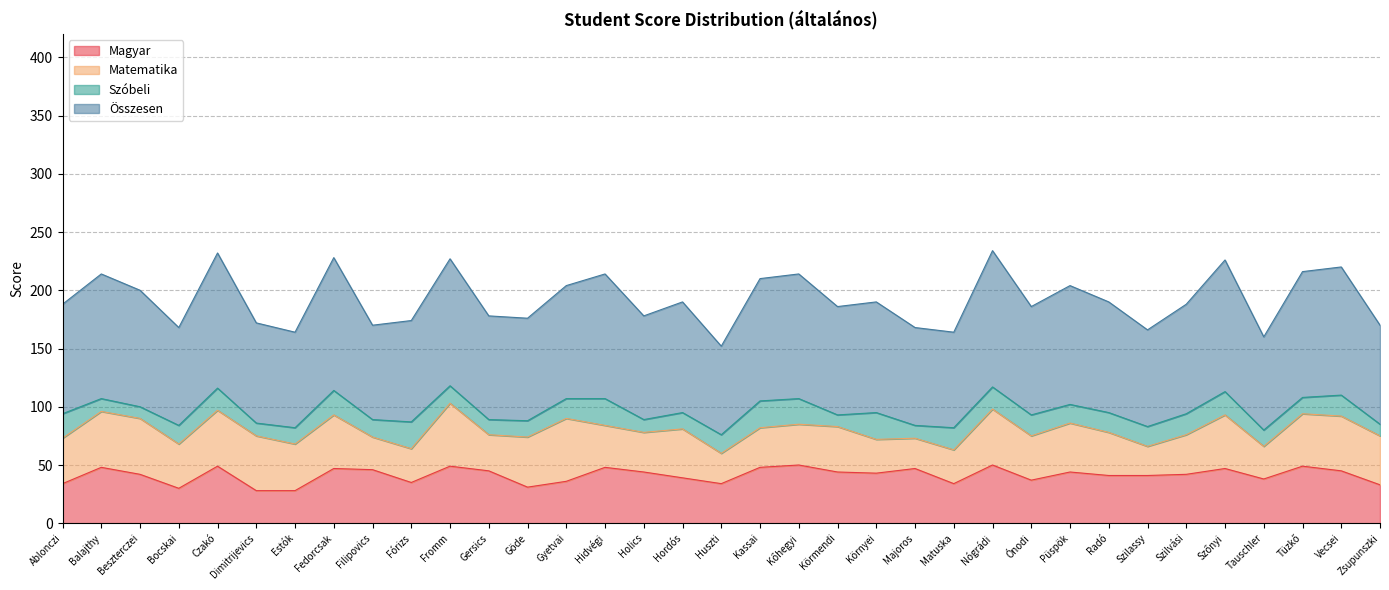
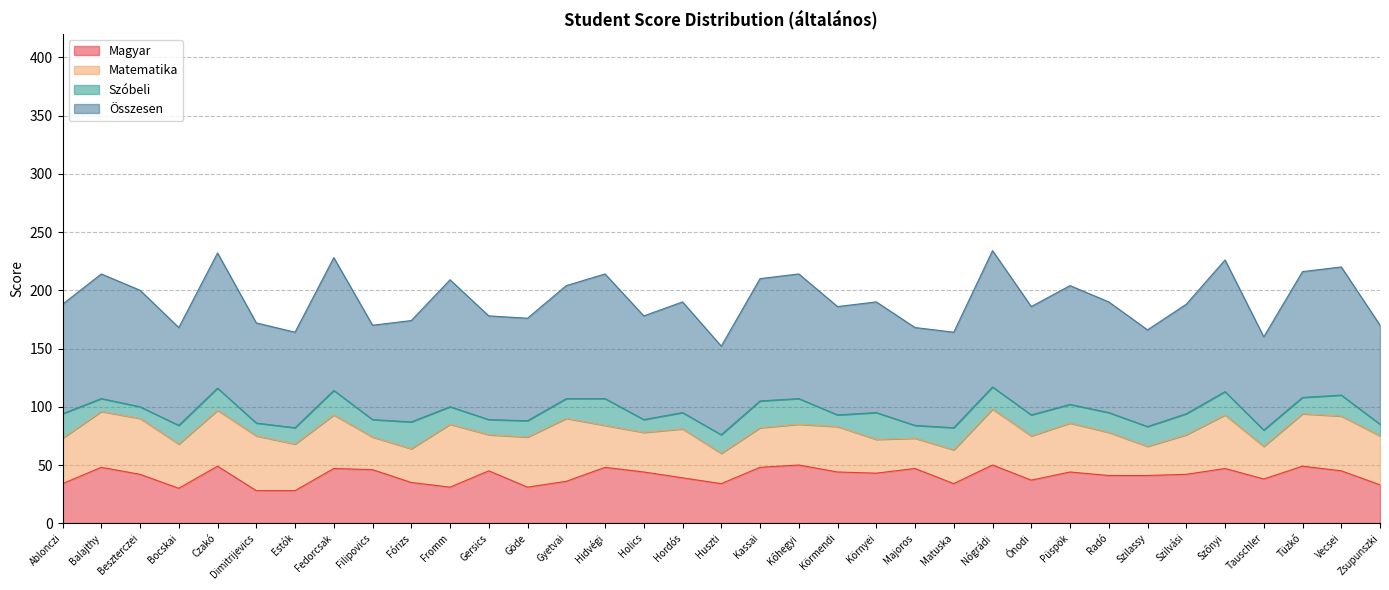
  {
    "Magyar": {
      "Ablonczi": 34,
      "Balajthy": 48,
      "Beszterczei": 42,
      "Bocskai": 30,
      "Czakó": 49,
      "Dimitrijevics": 28,
      "Estók": 28,
      "Fedorcsak": 47,
      "Filipovics": 46,
      "Fórizs": 35,
-     "Fromm": 49,
+     "Fromm": 31,
      "Gersics": 45,
      "Göde": 31,
      "Gyetvai": 36,
      "Hidvégi": 48,
      "Holics": 44,
      "Hordós": 39,
      "Huszti": 34,
      "Kassai": 48,
      "Kőhegyi": 50,
      "Körmendi": 44,
      "Környei": 43,
      "Majoros": 47,
      "Matuska": 34,
      "Nógrádi": 50,
      "Ónodi": 37,
      "Püspök": 44,
      "Radó": 41,
      "Szilassy": 41,
      "Szilvási": 42,
      "Szőnyi": 47,
      "Tauschler": 38,
      "Tüzkő": 49,
      "Vecsei": 45,
      "Zsupunszki": 33
    },
    "Matematika": {
      "Ablonczi": 39,
      "Balajthy": 48,
      "Beszterczei": 48,
      "Bocskai": 38,
      "Czakó": 48,
      "Dimitrijevics": 47,
      "Estók": 40,
      "Fedorcsak": 46,
      "Filipovics": 28,
      "Fórizs": 29,
      "Fromm": 54,
      "Gersics": 31,
      "Göde": 43,
      "Gyetvai": 54,
      "Hidvégi": 36,
      "Holics": 34,
      "Hordós": 42,
      "Huszti": 26,
      "Kassai": 34,
      "Kőhegyi": 35,
      "Körmendi": 39,
      "Környei": 29,
      "Majoros": 26,
      "Matuska": 29,
      "Nógrádi": 48,
      "Ónodi": 38,
      "Püspök": 42,
      "Radó": 37,
      "Szilassy": 25,
      "Szilvási": 34,
      "Szőnyi": 46,
      "Tauschler": 28,
      "Tüzkő": 45,
      "Vecsei": 47,
      "Zsupunszki": 42
    }
  }
